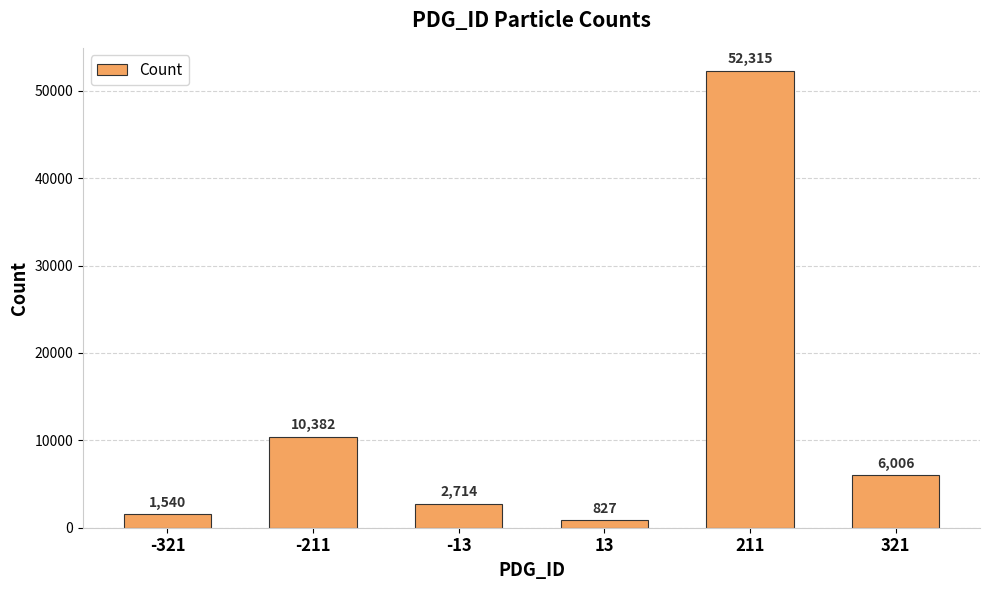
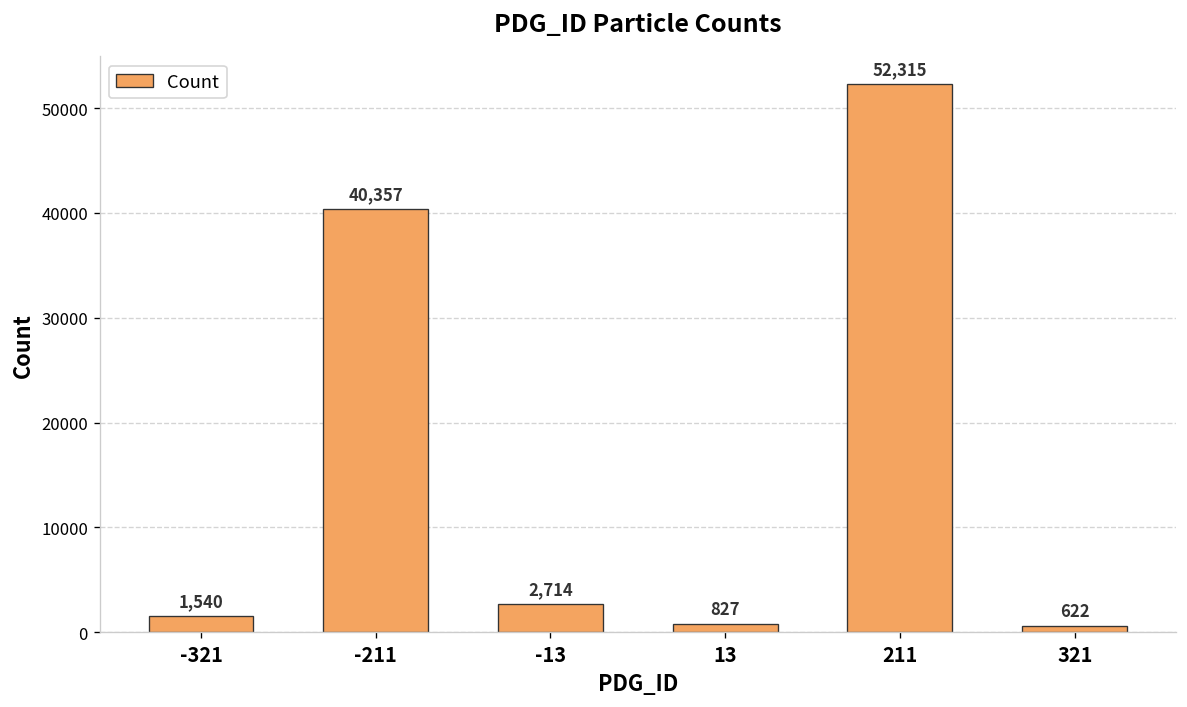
  {
    "-321": "1,540",
-   "-211": "10,382",
+   "-211": "40,357",
    "-13": "2,714",
    "13": "827",
    "211": "52,315",
-   "321": "6,006"
+   "321": "622"
  }
